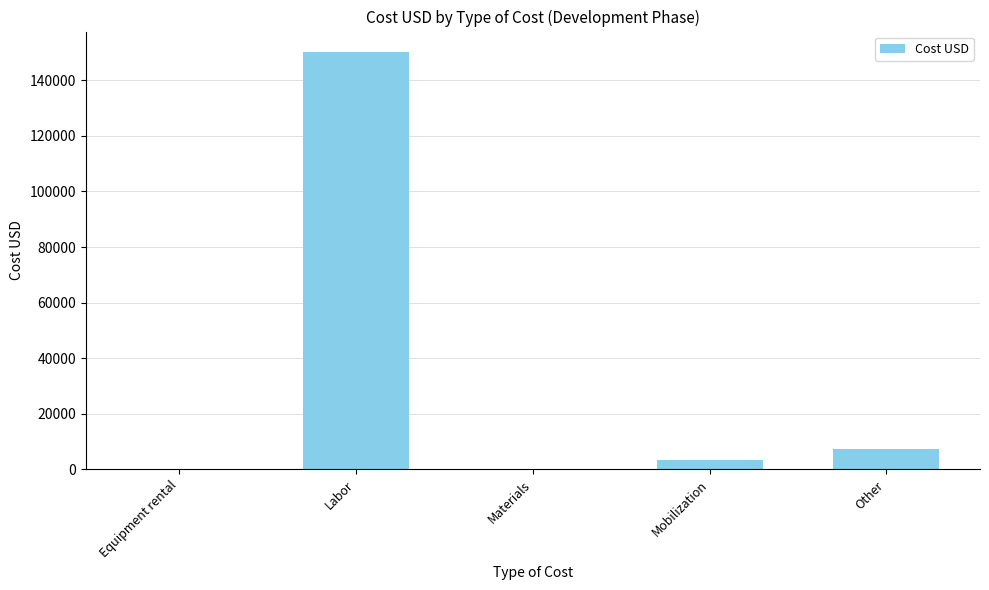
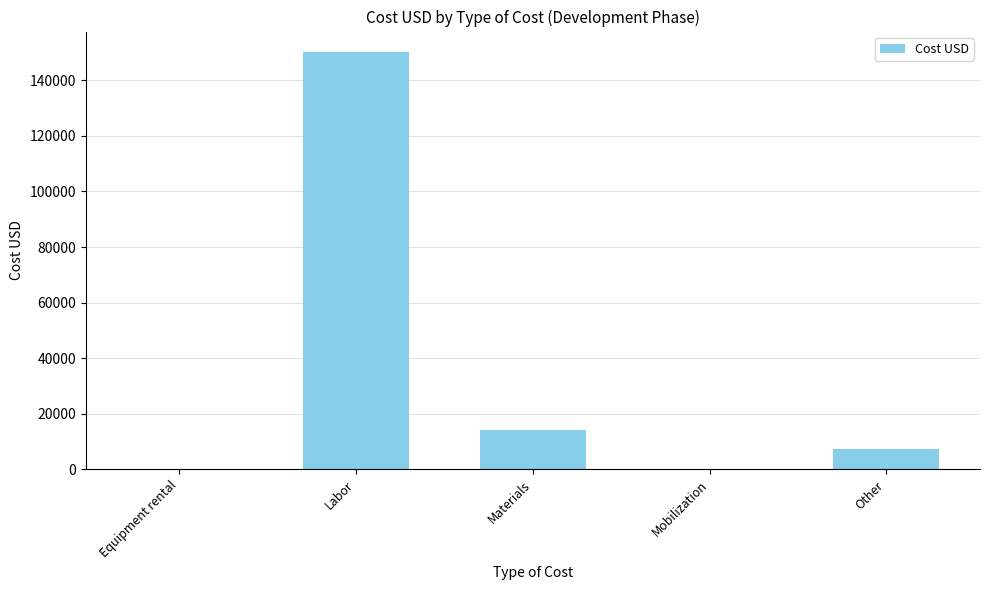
  {
    "Equipment rental": 0,
    "Labor": 150000,
-   "Materials": 0,
-   "Mobilization": 3000,
+   "Materials": 14000,
+   "Mobilization": 0,
    "Other": 7000
  }
